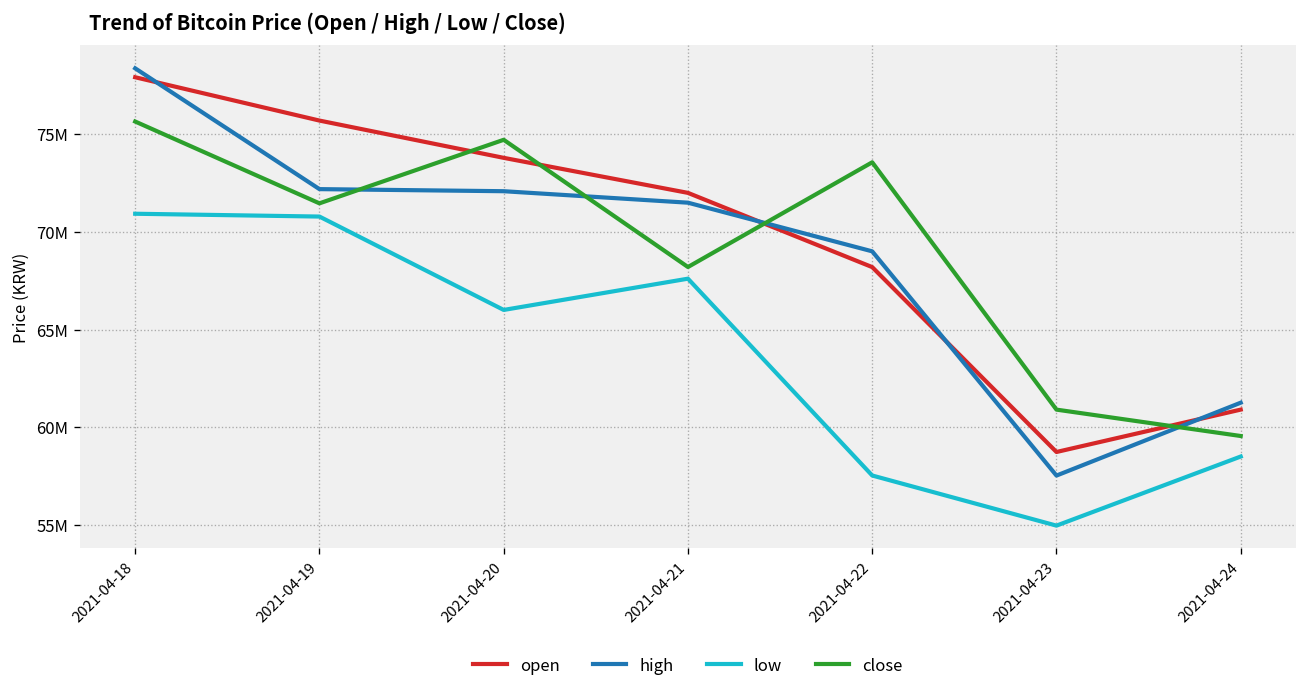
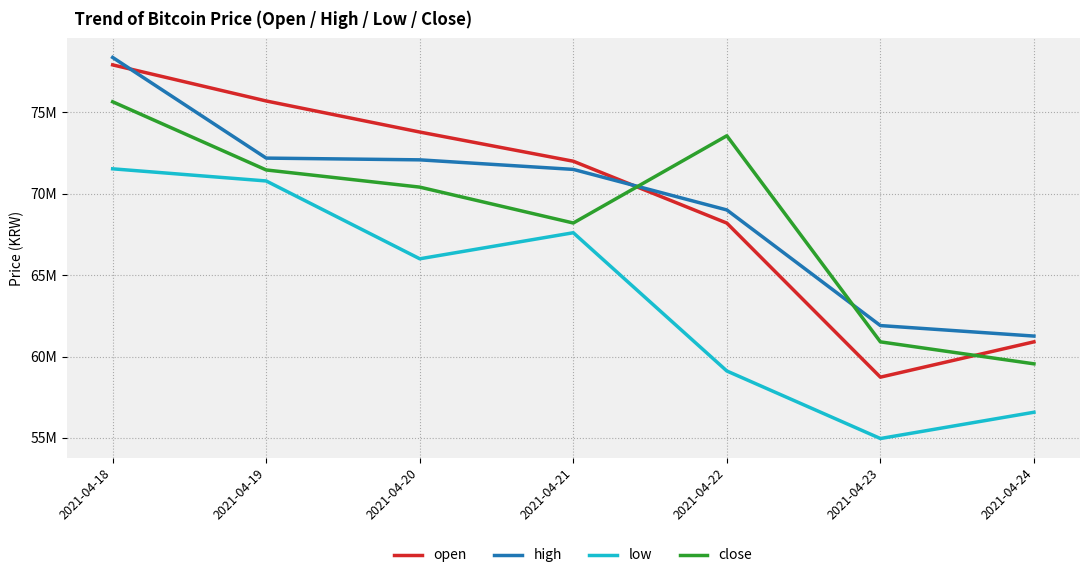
  {
    "open": {
      "2021-04-18": 77900000,
      "2021-04-19": 75700000,
      "2021-04-20": 73800000,
      "2021-04-21": 72000000,
      "2021-04-22": 68200000,
      "2021-04-23": 58700000,
      "2021-04-24": 60900000
    },
    "high": {
      "2021-04-18": 78400000,
      "2021-04-19": 72200000,
      "2021-04-20": 72100000,
      "2021-04-21": 71500000,
      "2021-04-22": 69000000,
-     "2021-04-23": 57500000,
+     "2021-04-23": 61900000,
      "2021-04-24": 61300000
    },
    "low": {
-     "2021-04-18": 70900000,
+     "2021-04-18": 71500000,
      "2021-04-19": 70800000,
      "2021-04-20": 66000000,
      "2021-04-21": 67600000,
-     "2021-04-22": 57500000,
+     "2021-04-22": 59100000,
      "2021-04-23": 55000000,
-     "2021-04-24": 58500000
+     "2021-04-24": 56600000
    },
    "close": {
      "2021-04-18": 75600000,
      "2021-04-19": 71500000,
-     "2021-04-20": 74700000,
+     "2021-04-20": 70400000,
      "2021-04-21": 68200000,
      "2021-04-22": 73600000,
      "2021-04-23": 60900000,
      "2021-04-24": 59600000
    }
  }
